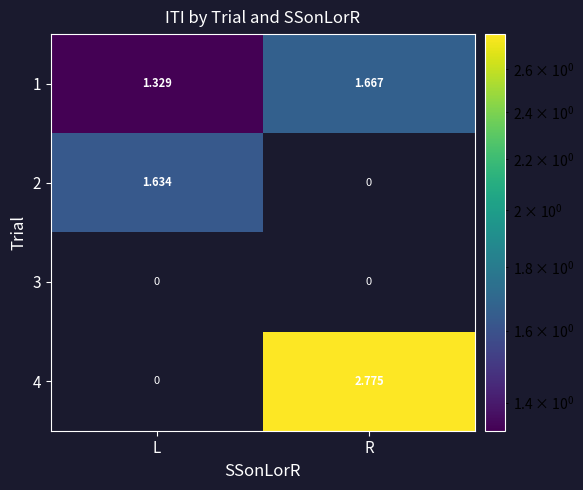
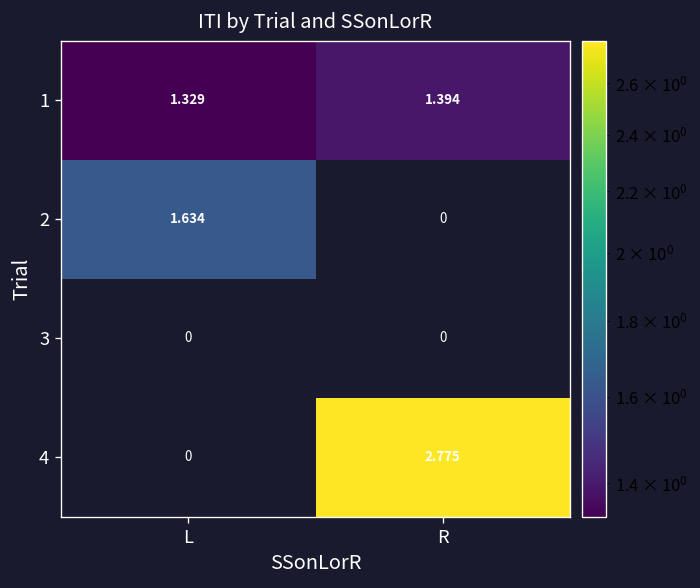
  {
    "1": {
      "L": 1.329,
-     "R": 1.667
+     "R": 1.394
    },
    "2": {
      "L": 1.634
    },
    "4": {
      "R": 2.775
    }
  }
